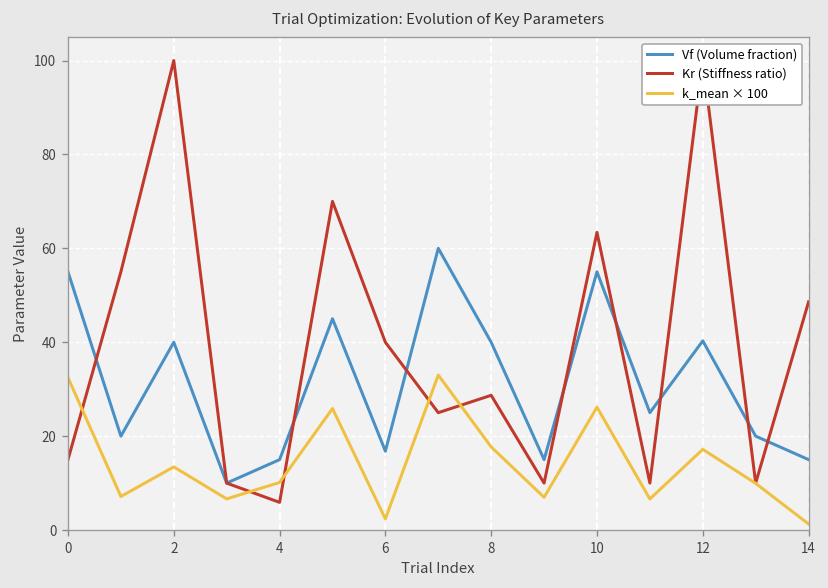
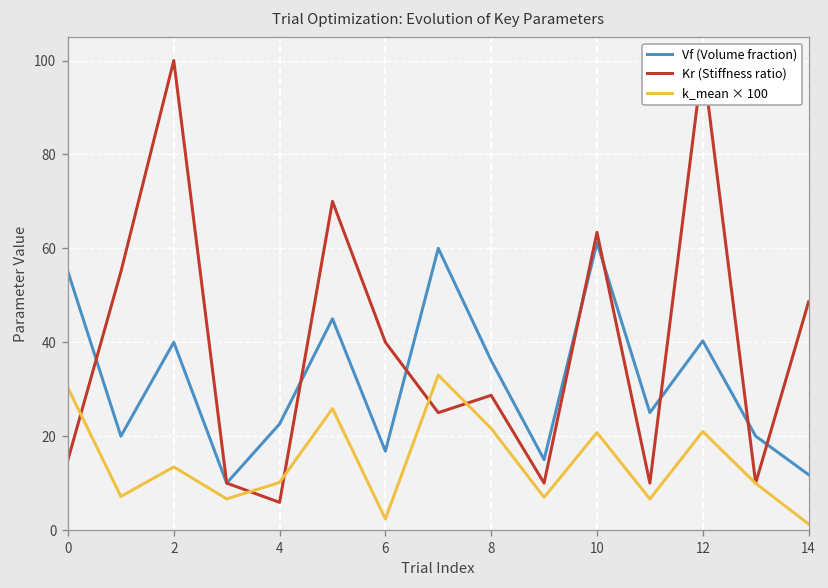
  {
    "Vf (Volume fraction)": {
      "0": 55,
      "2": 40,
-     "4": 15,
+     "4": 23,
      "6": 17,
-     "8": 40,
-     "10": 55,
+     "8": 36,
+     "10": 61,
      "12": 40,
-     "14": 15
+     "14": 12
    },
    "Kr (Stiffness ratio)": {
      "0": 15,
      "2": 100,
      "4": 6,
      "6": 40,
      "8": 29,
      "10": 63,
      "14": 49
    },
    "k_mean × 100": {
-     "0": 32,
+     "0": 30,
      "2": 13,
      "4": 10,
      "6": 2,
-     "8": 18,
-     "10": 26,
-     "12": 17,
+     "8": 22,
+     "10": 21,
+     "12": 21,
      "14": 1
    }
  }
